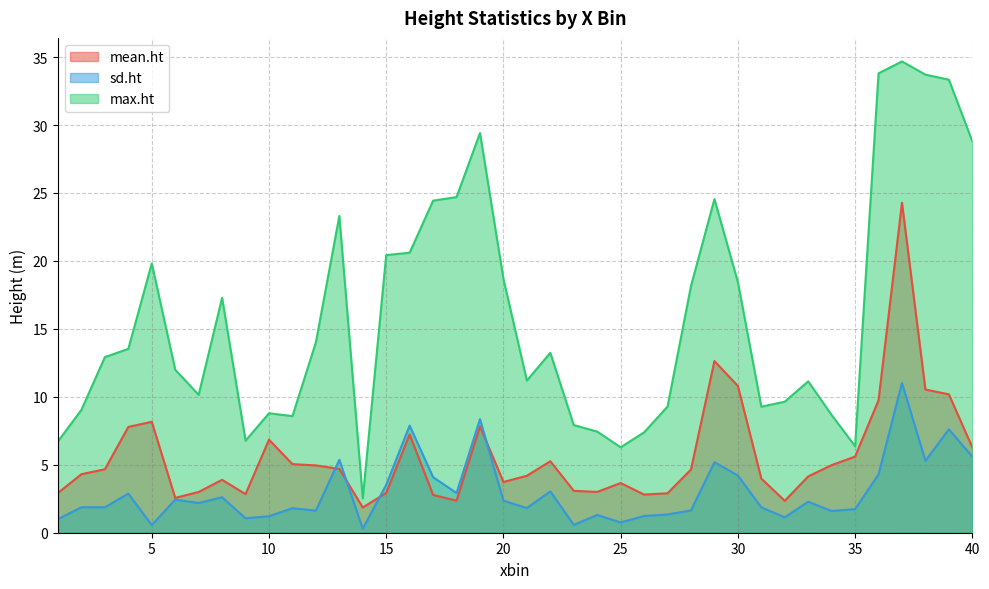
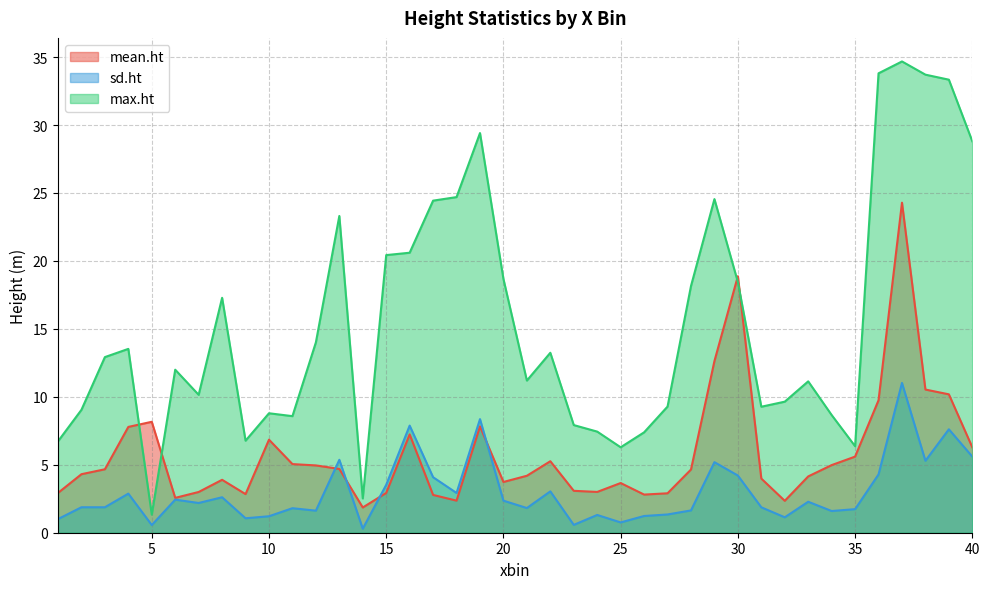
  {
    "mean.ht": {
      "5": 8.2,
      "10": 6.8,
      "15": 2.9,
      "20": 3.7,
      "25": 3.7,
-     "30": 10.8,
+     "30": 18.9,
      "35": 5.6,
      "40": 6.3
    },
    "sd.ht": {
      "5": 0.6,
      "10": 1.2,
      "15": 3.5,
      "20": 2.4,
      "25": 0.8,
      "30": 4.2,
      "35": 1.7,
      "40": 5.6
    },
    "max.ht": {
-     "5": 19.8,
+     "5": 1.3,
      "10": 8.8,
      "15": 20.4,
      "20": 18.7,
      "25": 6.3,
      "30": 18.4,
      "35": 6.4,
      "40": 28.8
    }
  }
